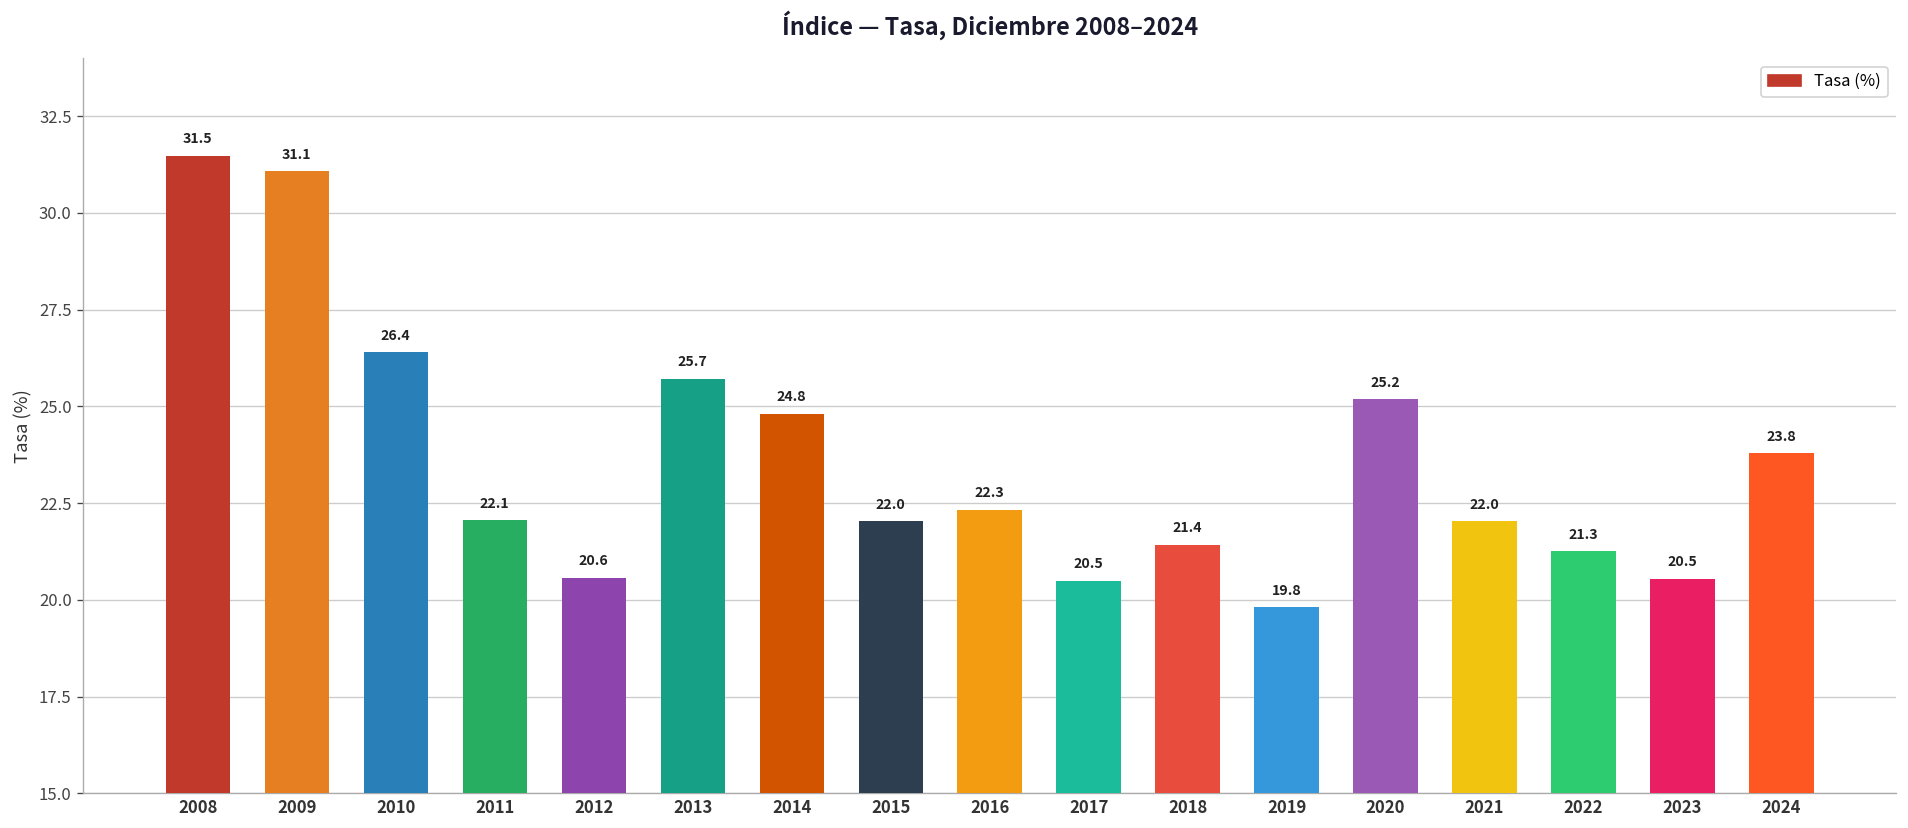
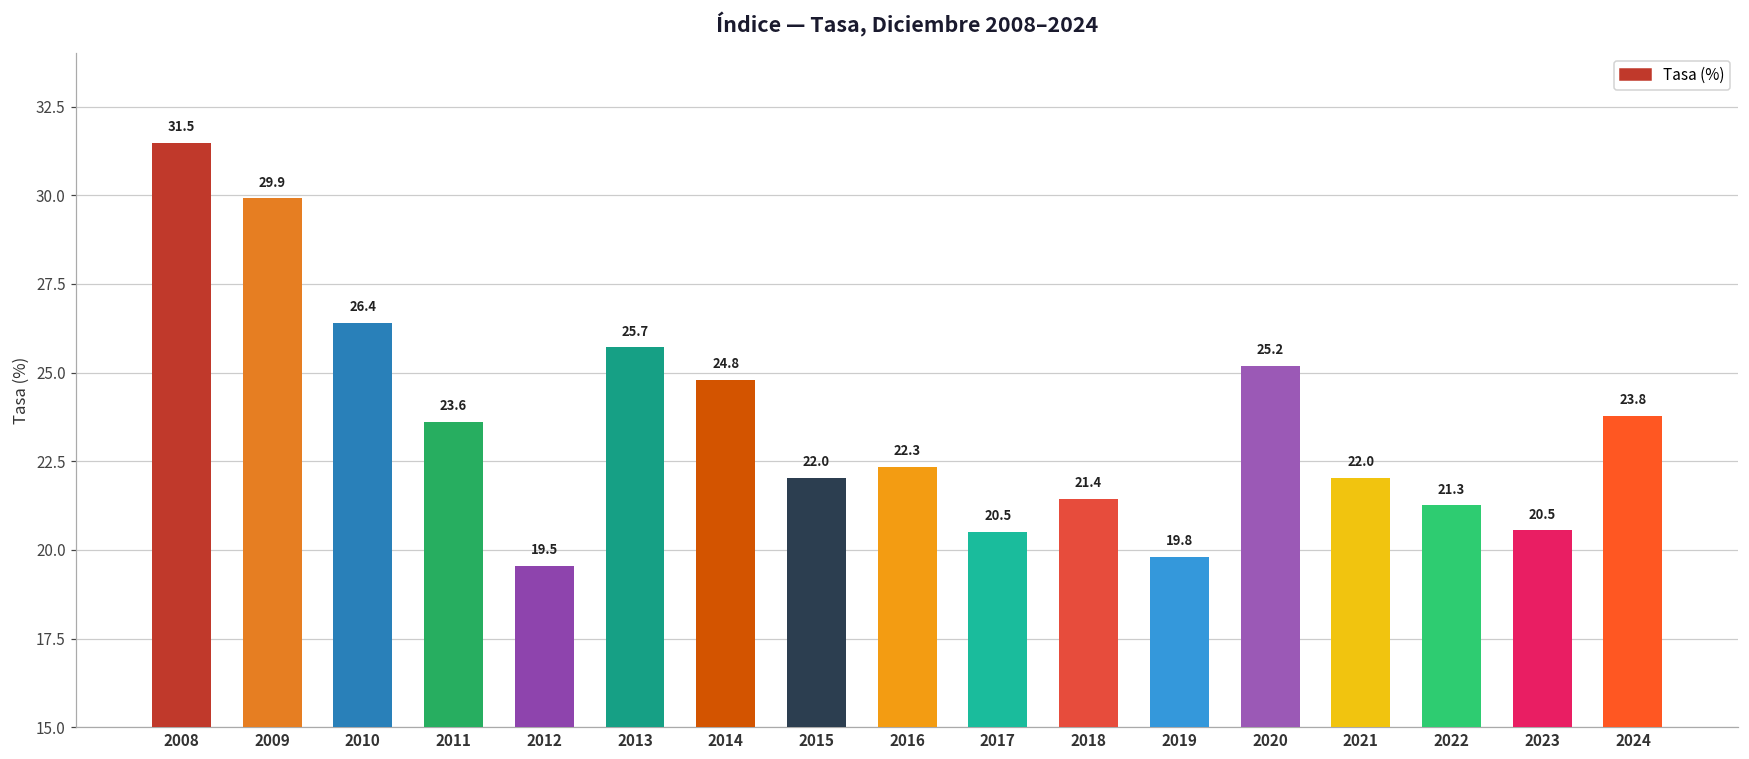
  {
    "2008": 31.5,
-   "2009": 31.1,
+   "2009": 29.9,
    "2010": 26.4,
-   "2011": 22.1,
-   "2012": 20.6,
+   "2011": 23.6,
+   "2012": 19.5,
    "2013": 25.7,
    "2014": 24.8,
    "2015": 22.0,
    "2016": 22.3,
    "2017": 20.5,
    "2018": 21.4,
    "2019": 19.8,
    "2020": 25.2,
    "2021": 22.0,
    "2022": 21.3,
    "2023": 20.5,
    "2024": 23.8
  }
